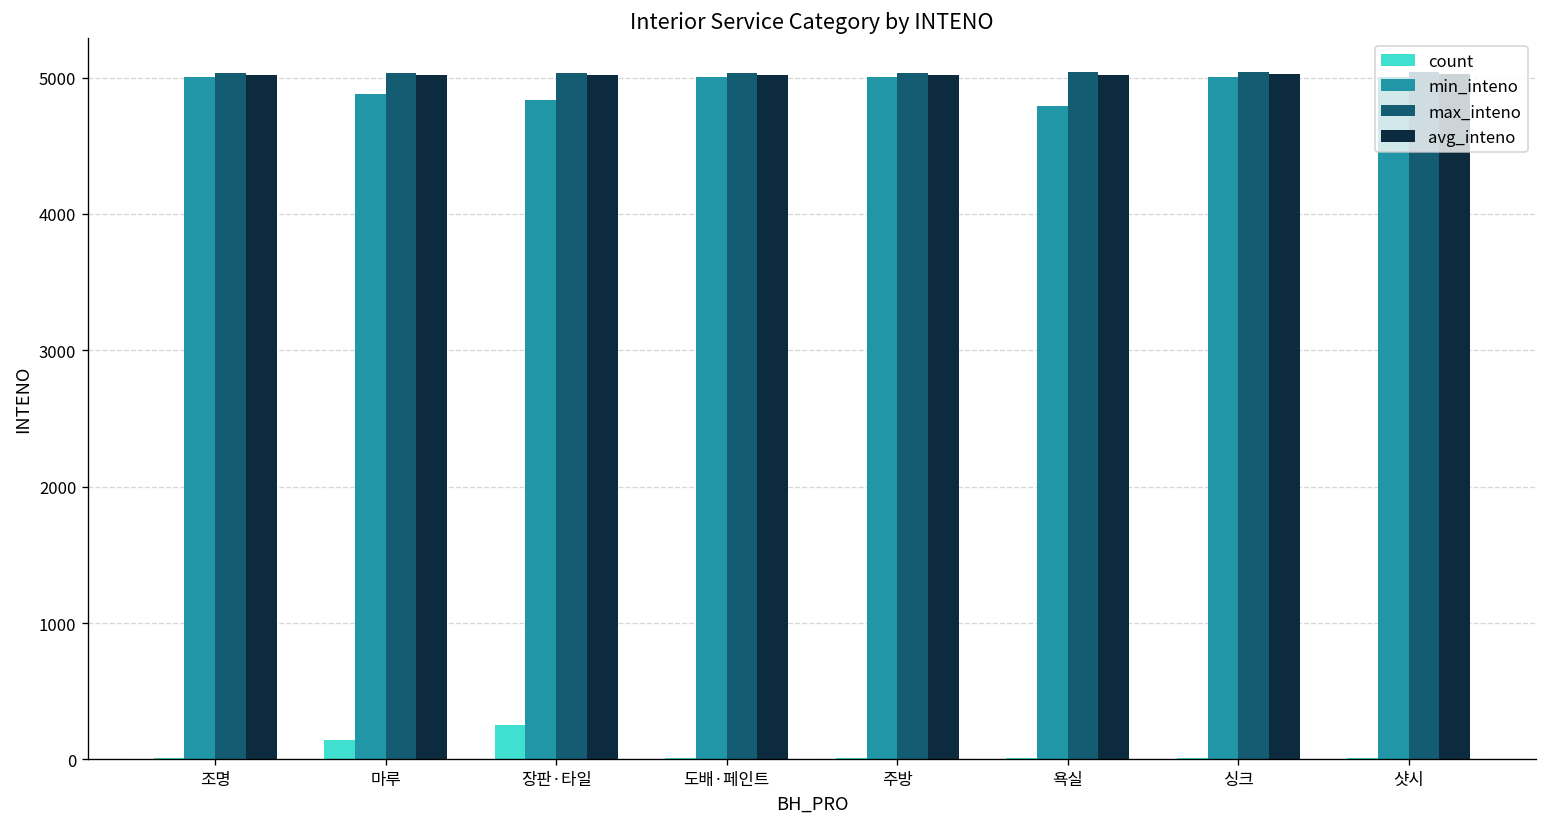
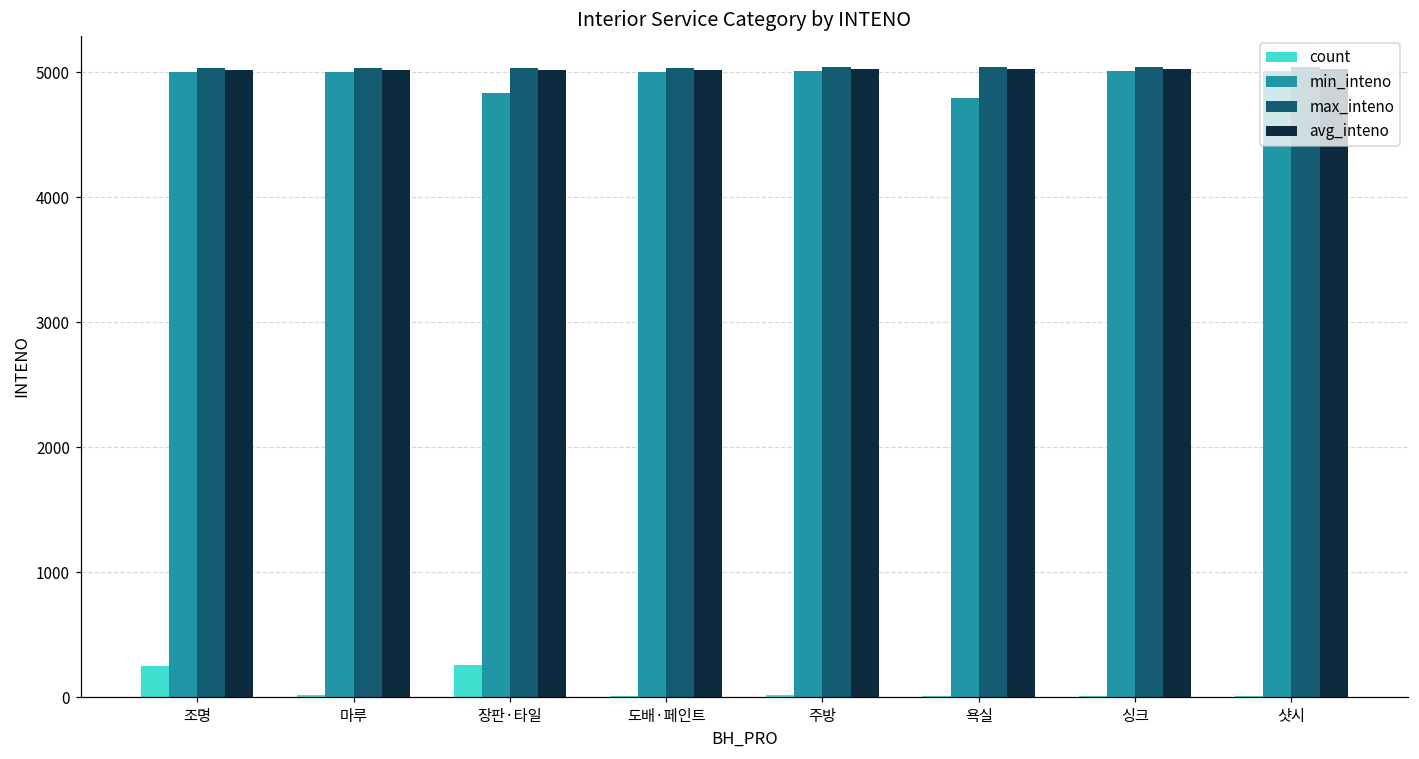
  {
    "count": {
-     "조명": 10,
-     "마루": 140,
+     "조명": 250,
+     "마루": 10,
      "장판·타일": 260
    },
    "min_inteno": {
      "조명": 5000,
-     "마루": 4880,
+     "마루": 5000,
      "장판·타일": 4830,
      "도배·페인트": 5000,
      "주방": 5010,
      "욕실": 4790,
      "싱크": 5010
    },
    "max_inteno": {
      "조명": 5030,
      "마루": 5030,
      "장판·타일": 5040,
      "도배·페인트": 5040,
      "주방": 5040,
      "욕실": 5040,
      "싱크": 5040
    },
    "avg_inteno": {
      "조명": 5020,
      "마루": 5020,
      "장판·타일": 5020,
      "도배·페인트": 5020,
      "주방": 5020,
      "욕실": 5020,
      "싱크": 5020
    }
  }
